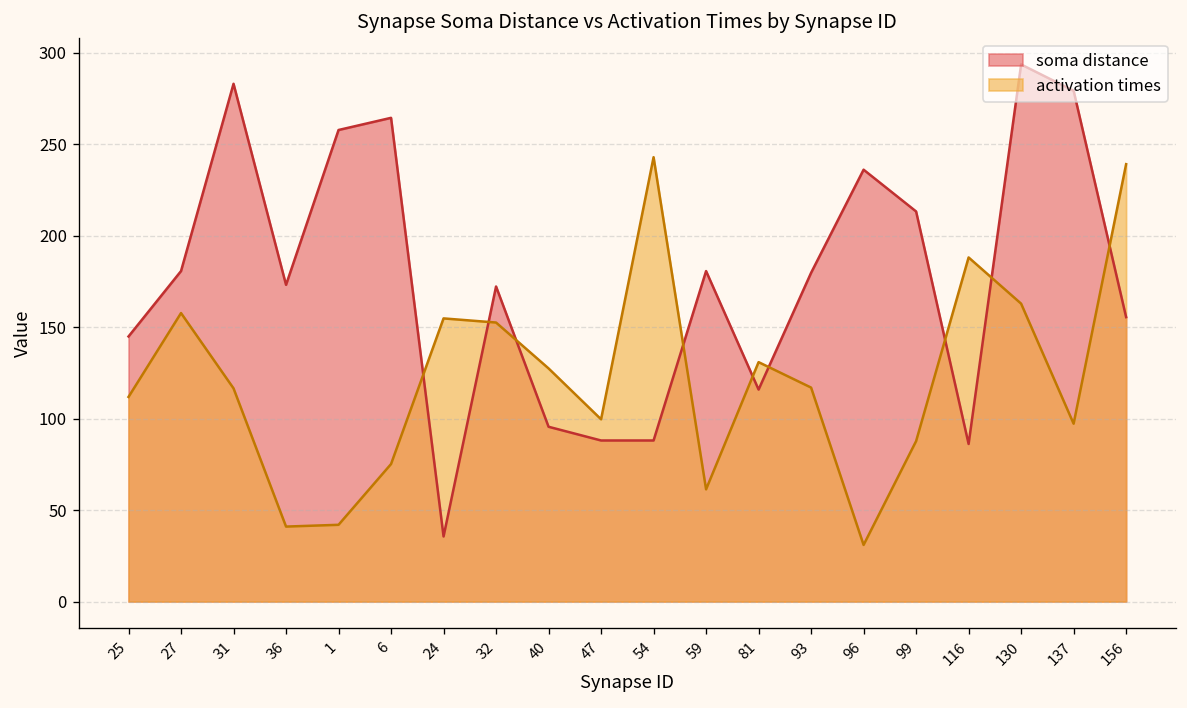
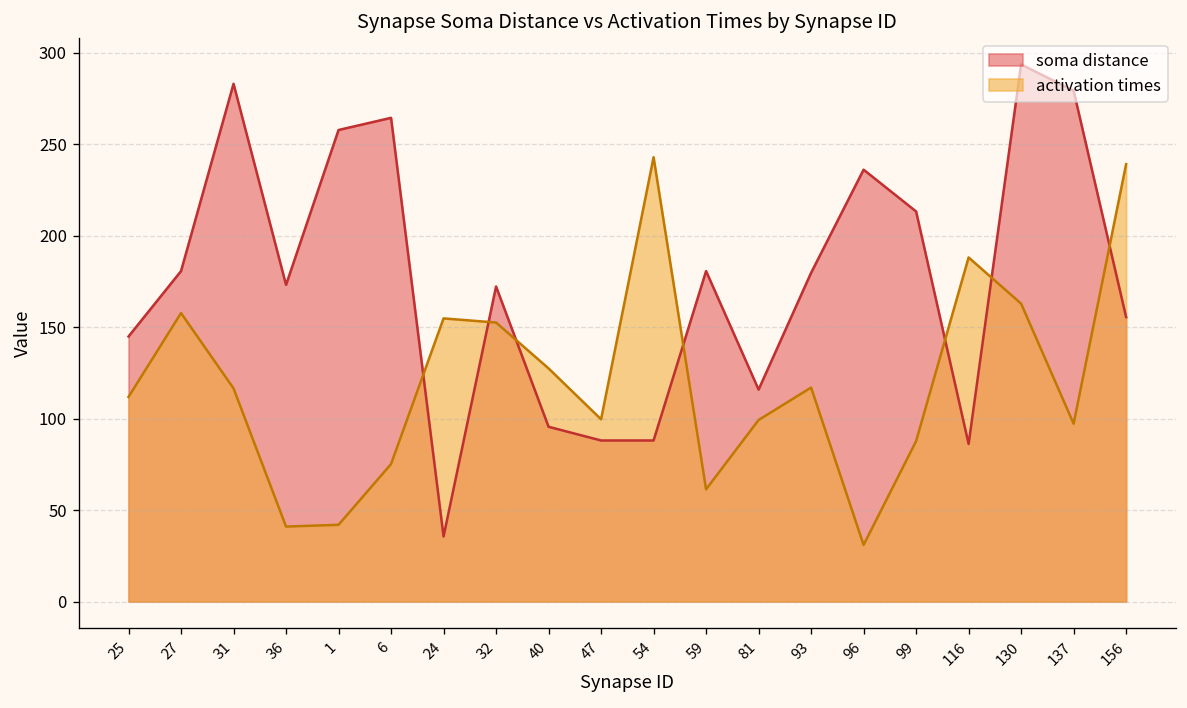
  {
    "soma distance": {
      "25": 145,
      "27": 181,
      "31": 283,
      "36": 173,
      "1": 258,
      "6": 264,
      "24": 36,
      "32": 172,
      "40": 96,
      "47": 88,
      "54": 88,
      "59": 181,
      "81": 116,
      "93": 180,
      "96": 236,
      "99": 213,
      "116": 86,
      "156": 155
    },
    "activation times": {
      "25": 112,
      "27": 158,
      "31": 117,
      "36": 41,
      "1": 42,
      "6": 75,
      "24": 155,
      "32": 152,
      "40": 127,
      "47": 100,
      "54": 243,
      "59": 61,
-     "81": 131,
+     "81": 99,
      "93": 117,
      "96": 31,
      "99": 88,
      "116": 188,
      "130": 163,
      "137": 97,
      "156": 239
    }
  }
